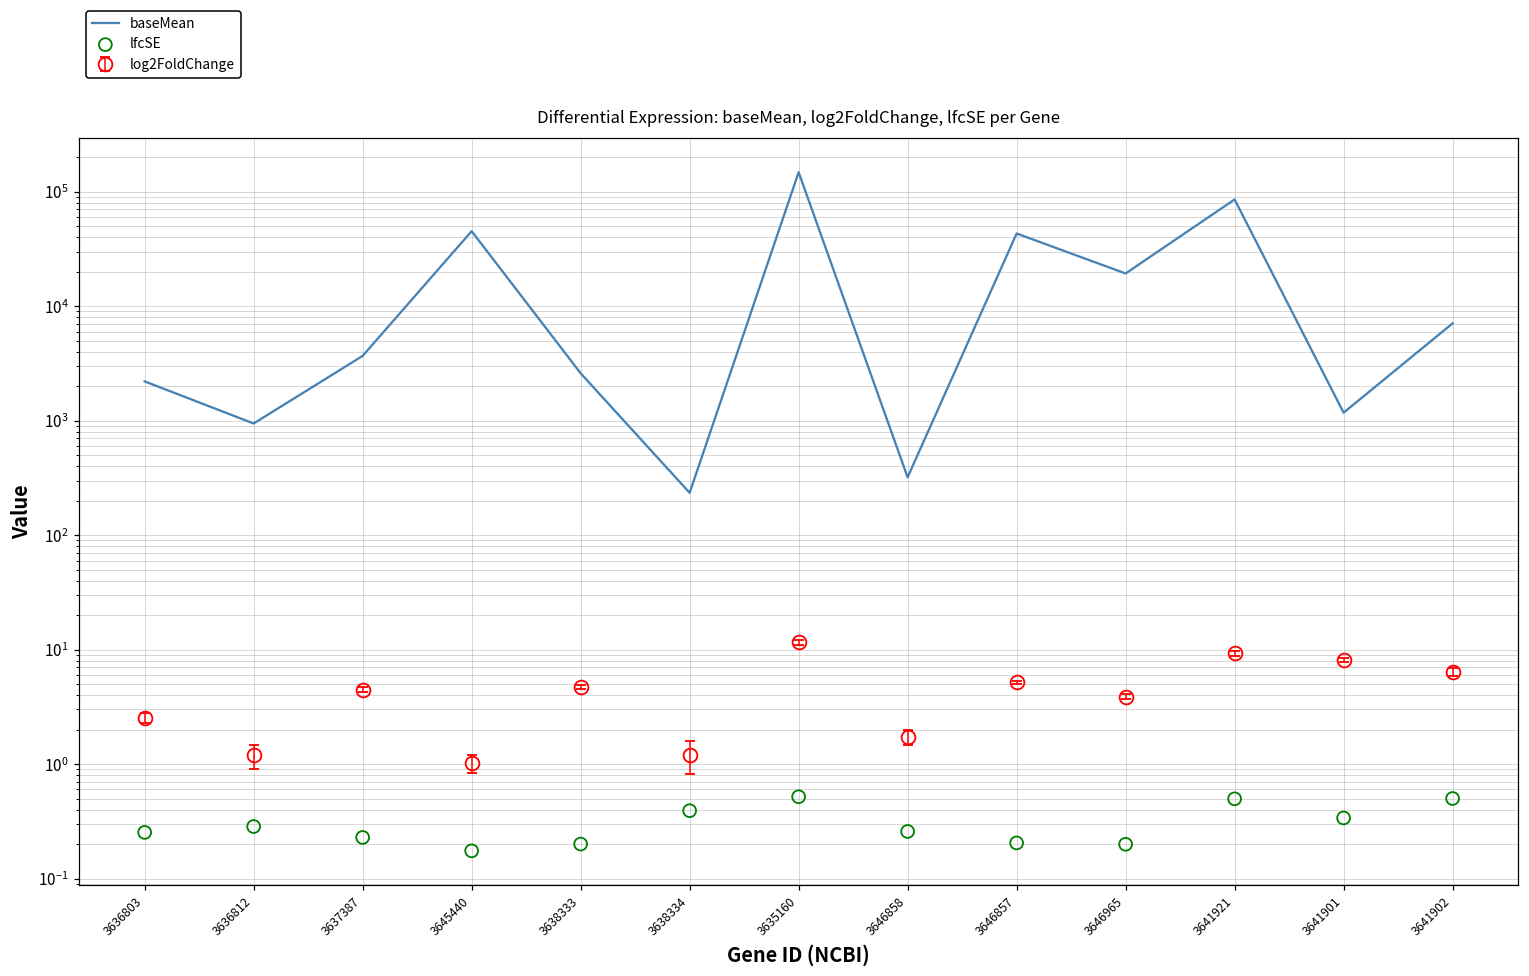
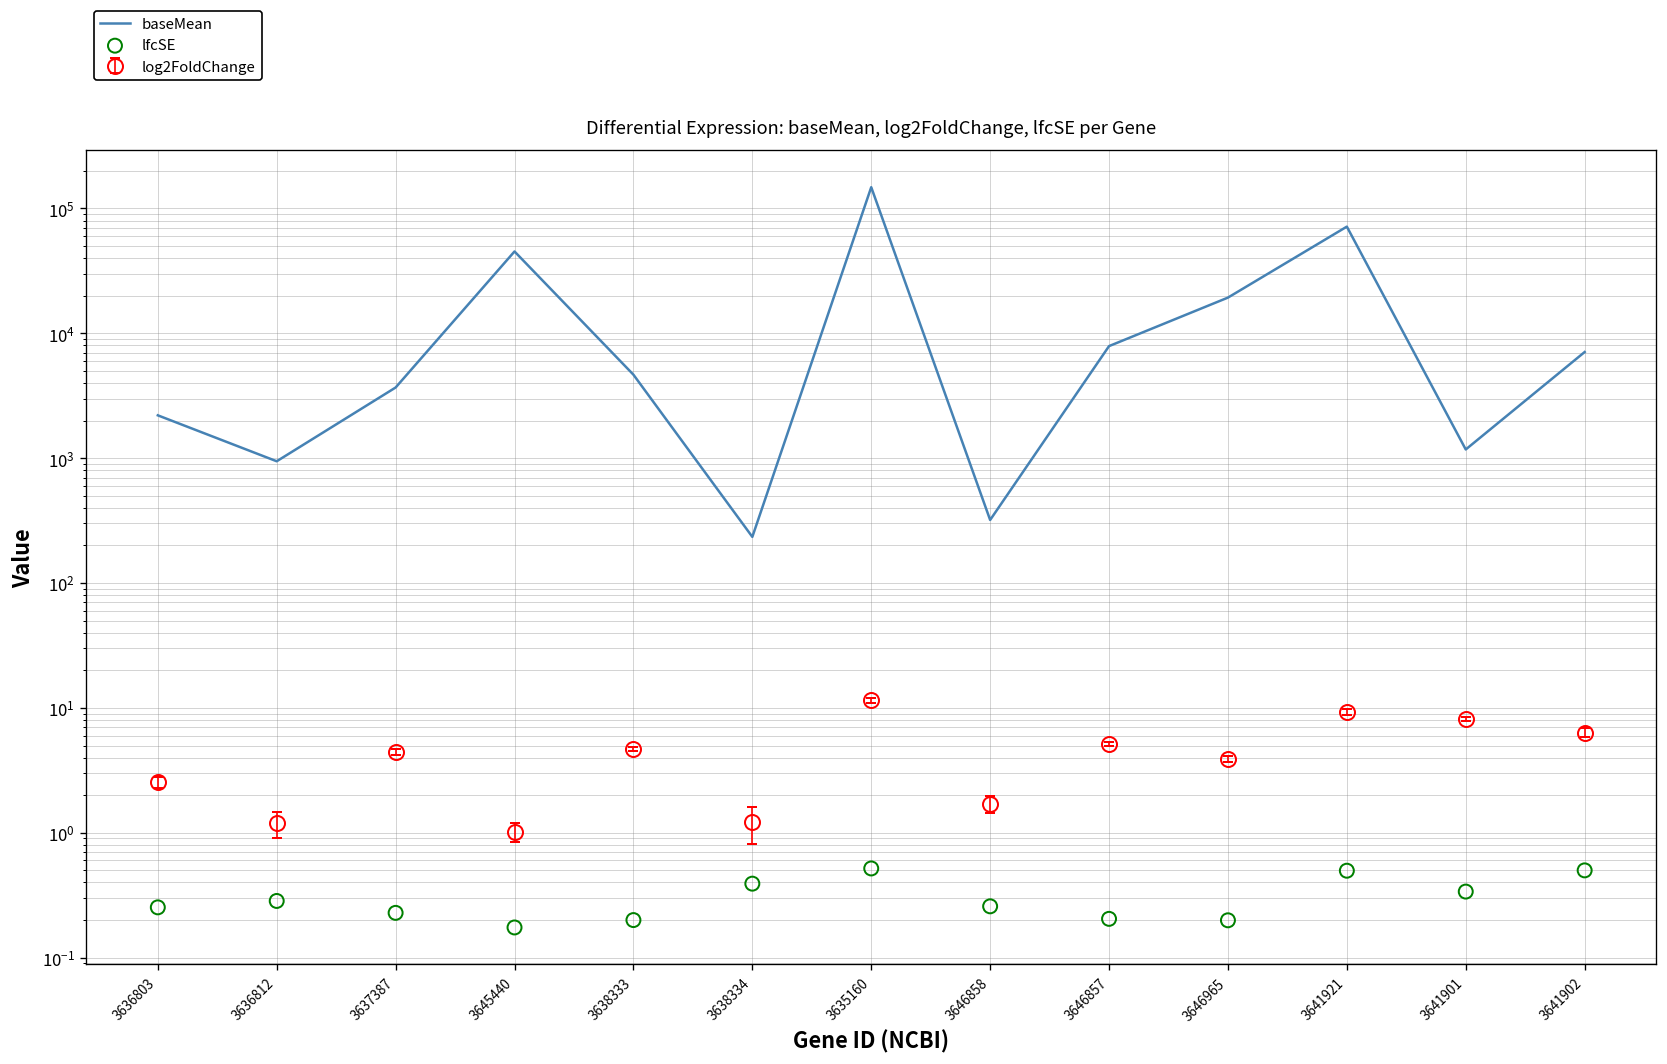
  {
    "baseMean": {
      "3636803": 2200,
      "3636812": 900,
      "3637387": 3700,
      "3645440": 50000,
-     "3638333": 2600,
+     "3638333": 5000,
      "3638334": 230,
      "3635160": 150000,
      "3646858": 320,
-     "3646857": 43000,
+     "3646857": 8000,
      "3646965": 19000,
-     "3641921": 90000,
+     "3641921": 70000,
      "3641901": 1200,
      "3641902": 7000
    }
  }
